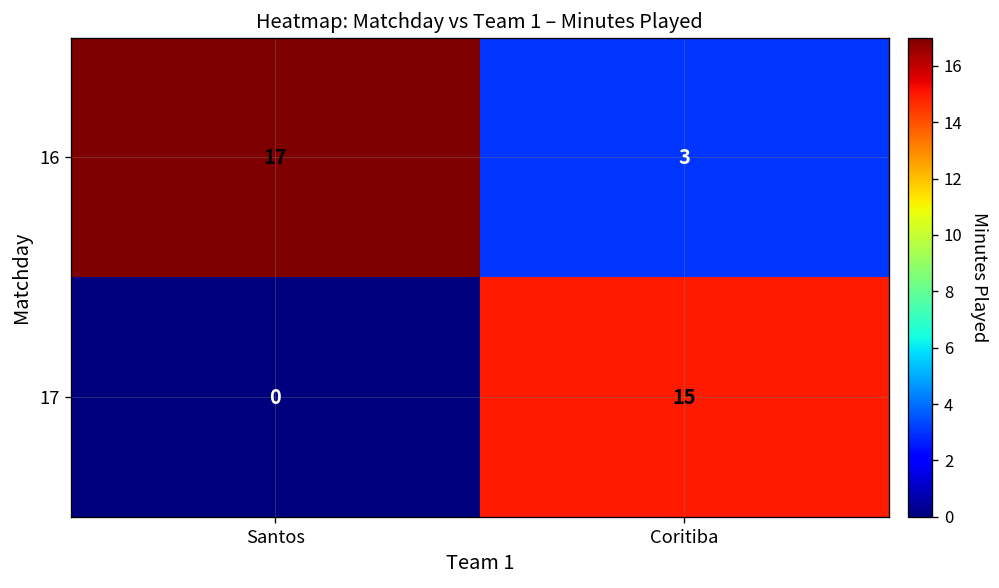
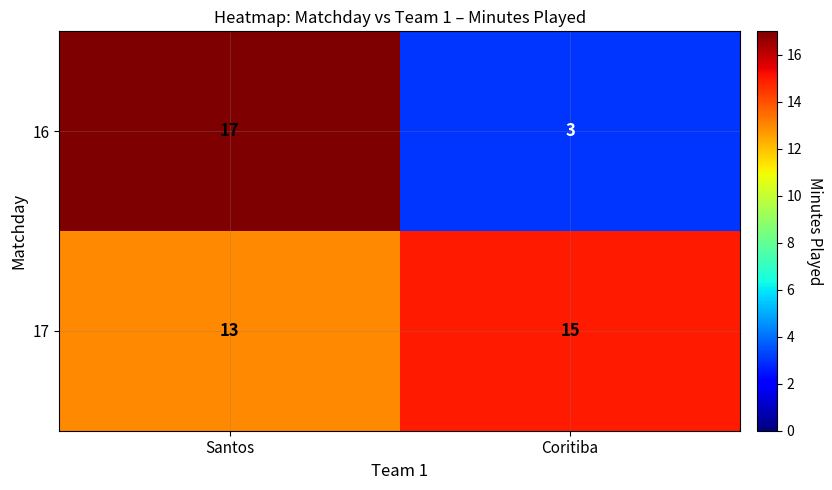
  {
    "16": {
      "Santos": 17,
      "Coritiba": 3
    },
    "17": {
-     "Santos": 0,
+     "Santos": 13,
      "Coritiba": 15
    }
  }
